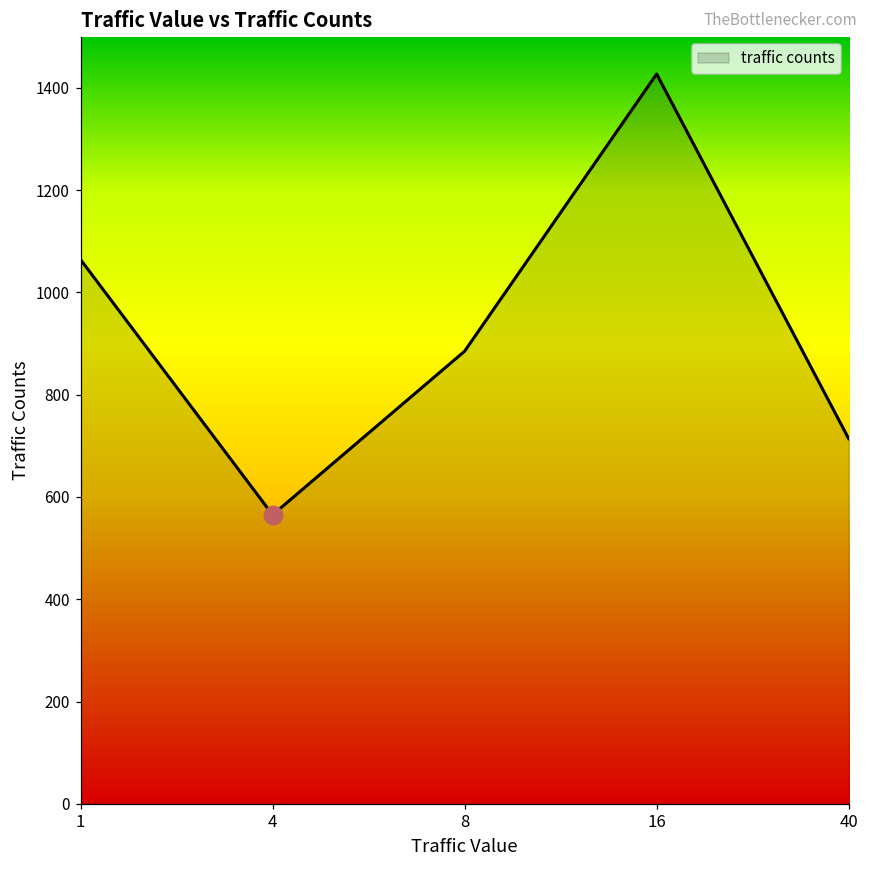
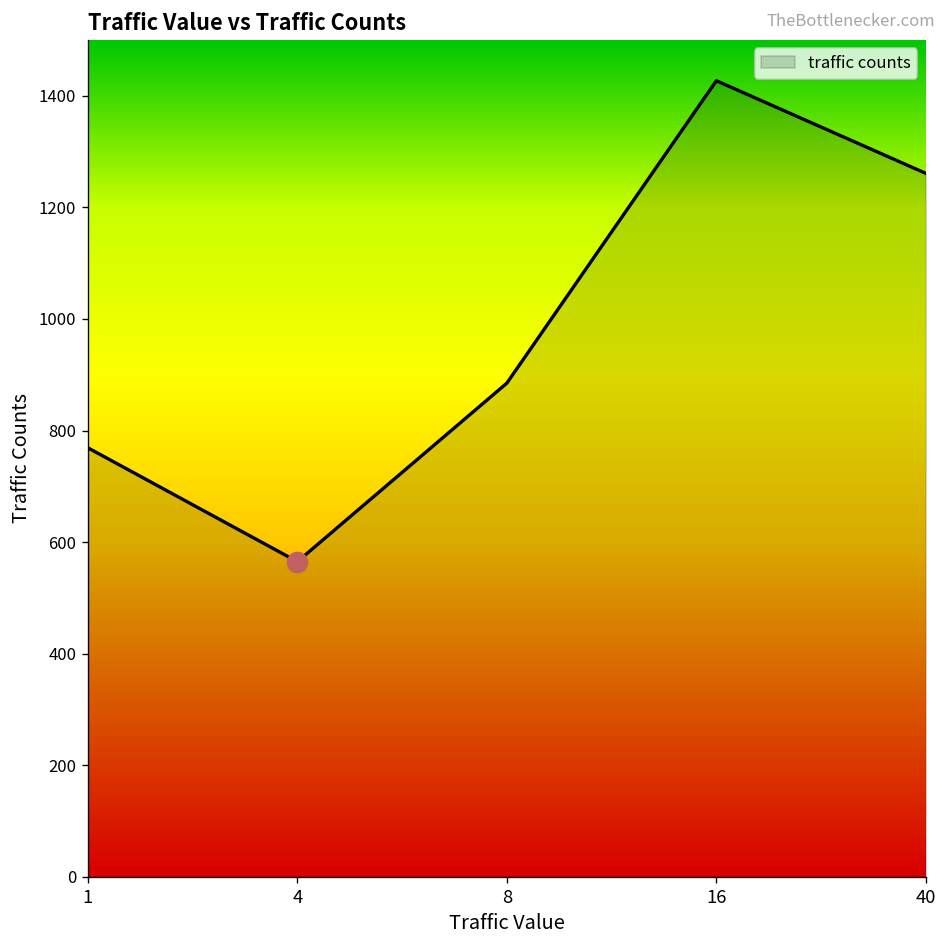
  {
    "traffic counts": {
-     "1": 1060,
+     "1": 770,
      "8": 890,
      "16": 1430,
-     "40": 710
+     "40": 1260
    }
  }
